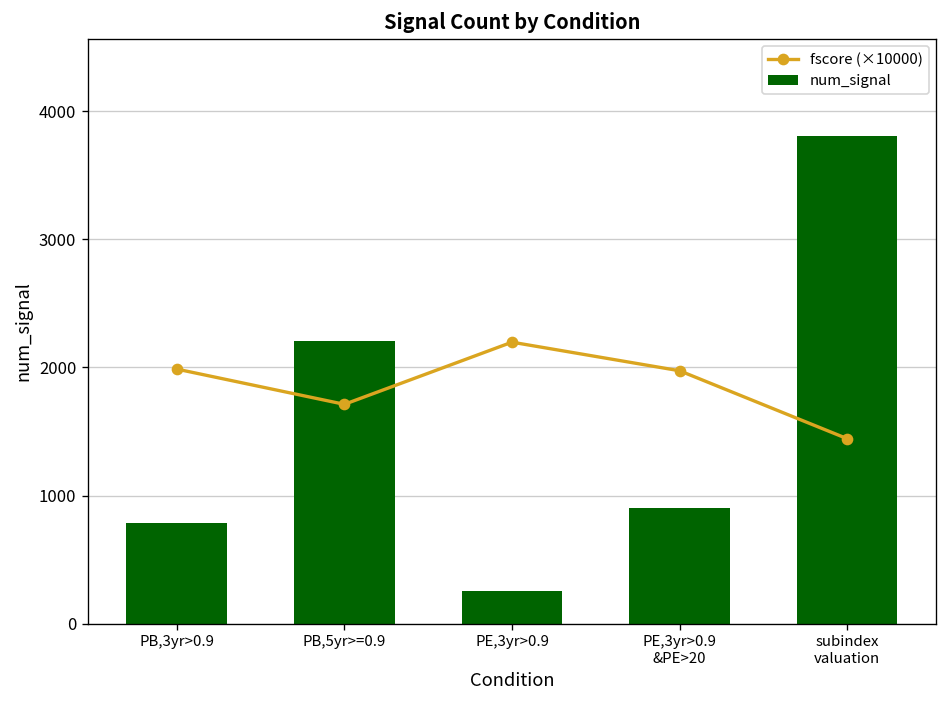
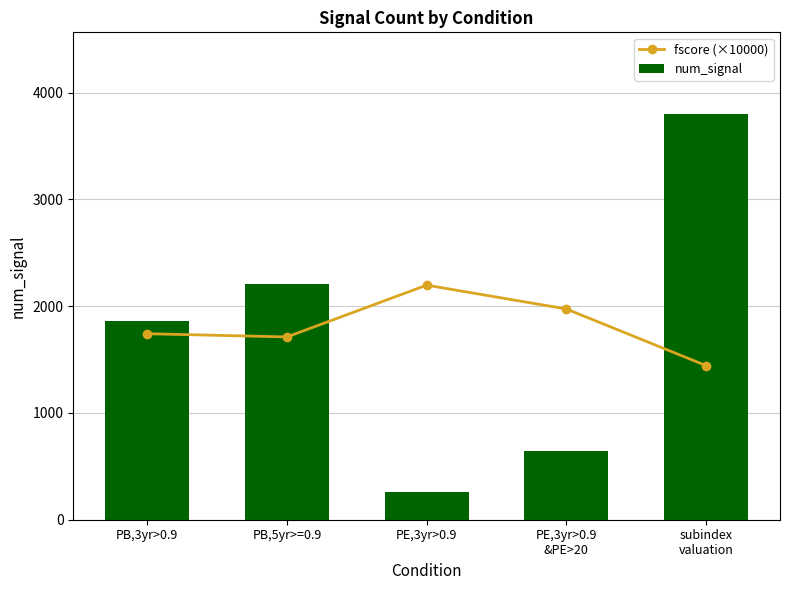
  {
    "fscore (×10000)": {
-     "PB,3yr>0.9": 1990,
+     "PB,3yr>0.9": 1740,
      "PB,5yr>=0.9": 1710,
      "PE,3yr>0.9": 2200,
      "PE,3yr>0.9 &PE>20": 1970,
      "subindex valuation": 1440
    },
    "num_signal": {
-     "PB,3yr>0.9": 790,
+     "PB,3yr>0.9": 1870,
      "PB,5yr>=0.9": 2210,
      "PE,3yr>0.9": 260,
-     "PE,3yr>0.9 &PE>20": 910,
+     "PE,3yr>0.9 &PE>20": 640,
      "subindex valuation": 3800
    }
  }
